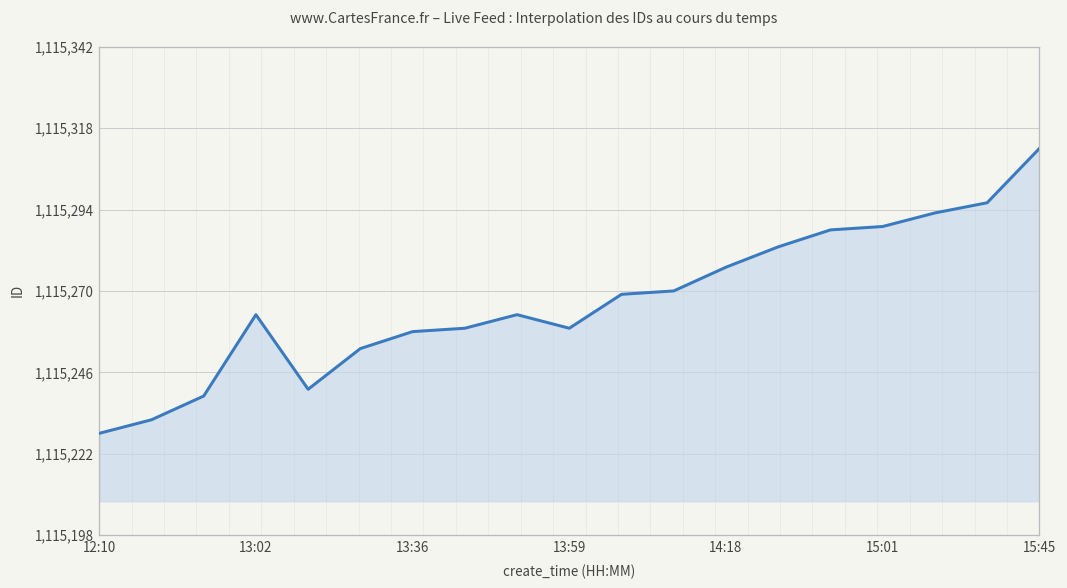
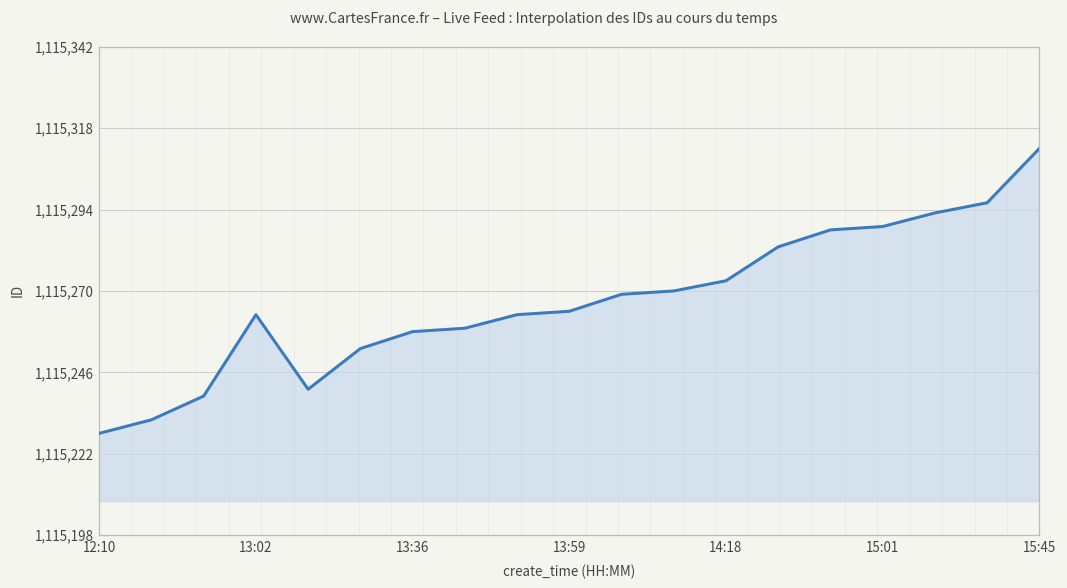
  {
    "12:10": "1,115,228",
    "13:02": "1,115,263",
-   "13:59": "1,115,259",
-   "14:18": "1,115,277",
+   "13:59": "1,115,264",
+   "14:18": "1,115,273",
    "15:45": "1,115,312"
  }
